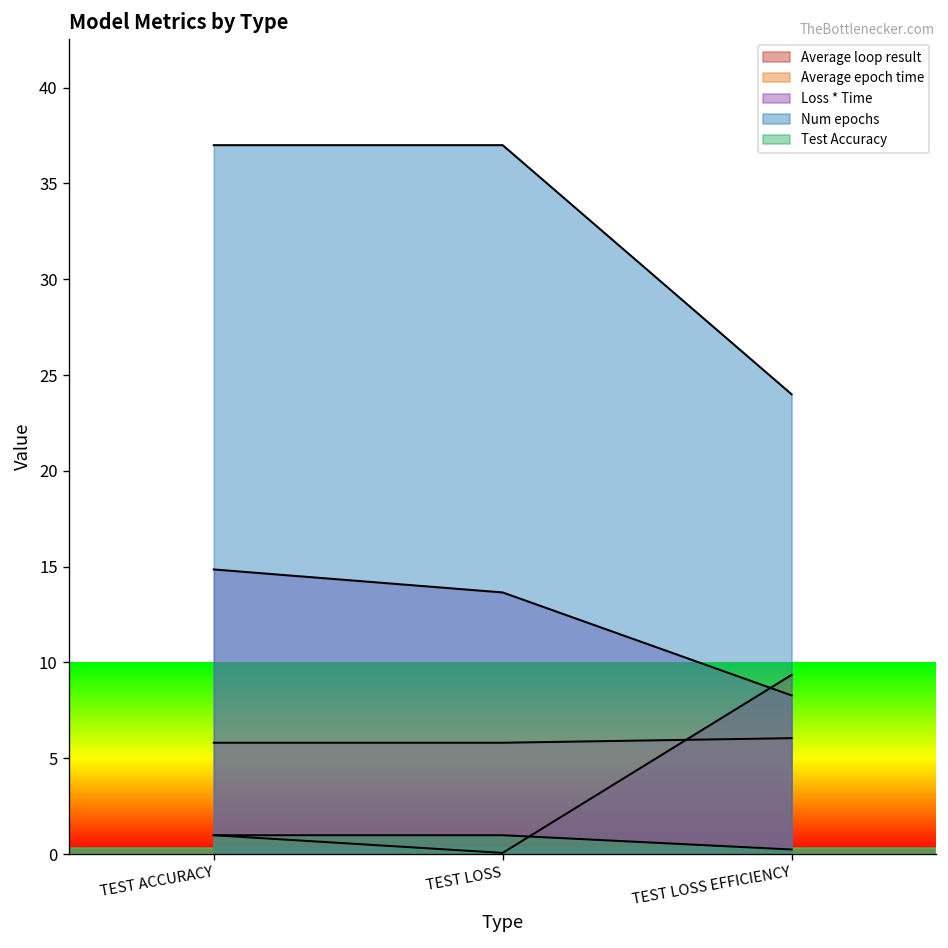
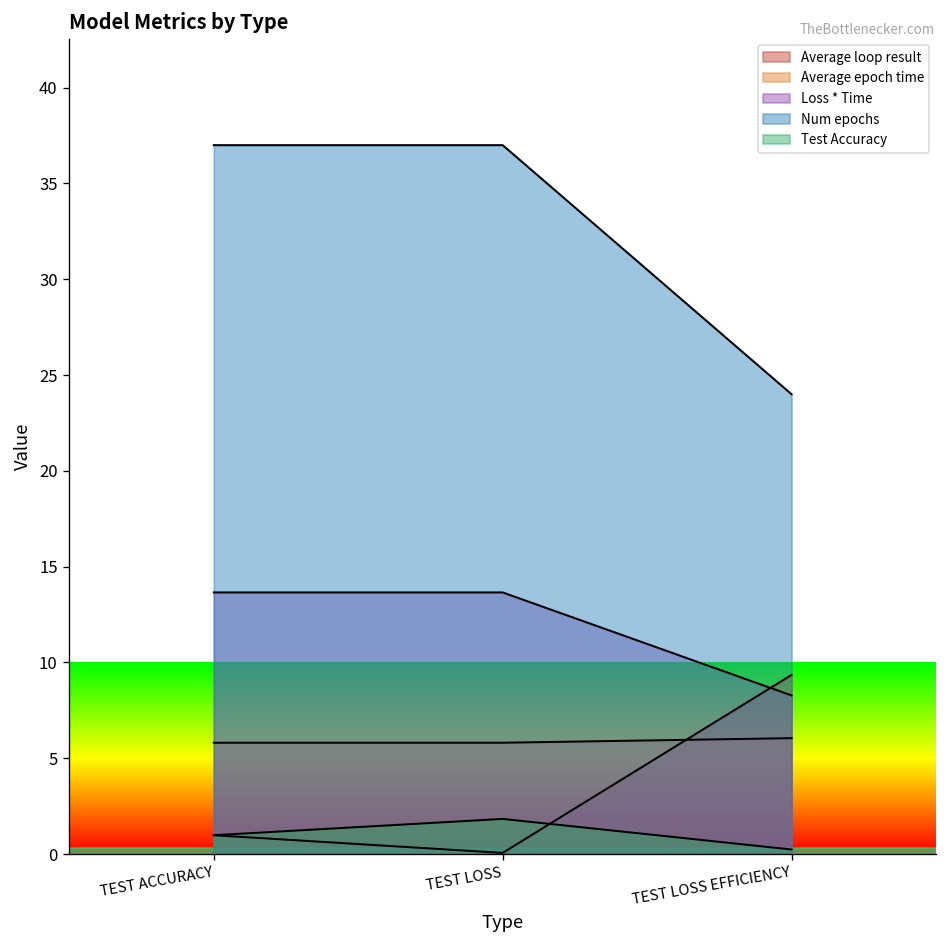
  {
    "Loss * Time": {
-     "TEST ACCURACY": 14.9,
+     "TEST ACCURACY": 13.7,
      "TEST LOSS": 13.7,
      "TEST LOSS EFFICIENCY": 8.3
    },
    "Num epochs": {
      "TEST ACCURACY": 37.0,
      "TEST LOSS": 37.0,
      "TEST LOSS EFFICIENCY": 24.0
    },
    "Test Accuracy": {
-     "TEST LOSS": 1.0
+     "TEST LOSS": 1.8
    }
  }
